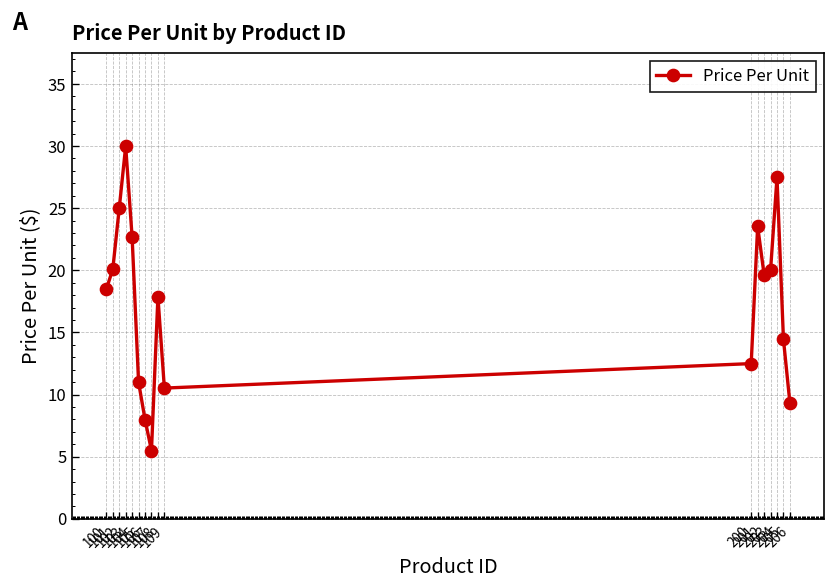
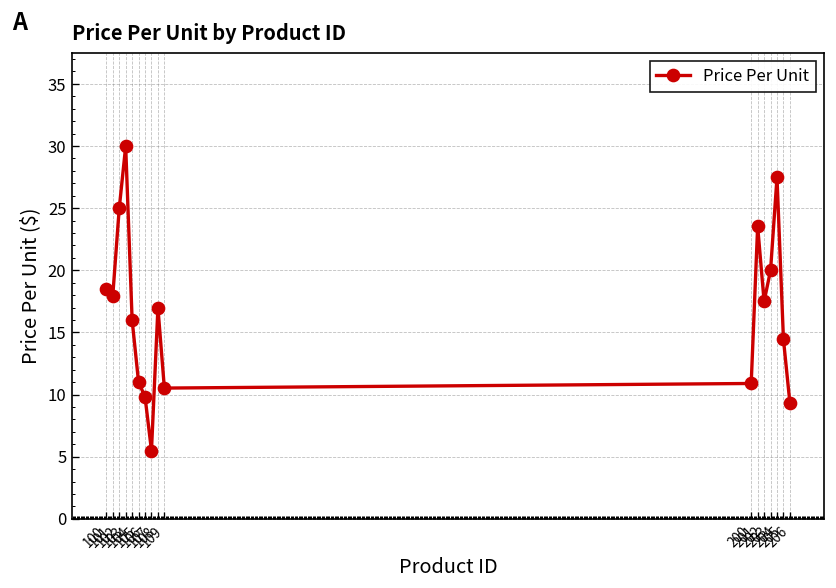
  {
    "100": 18.5,
-   "101": 20.1,
+   "101": 18.0,
    "102": 25.0,
    "103": 30.0,
-   "104": 22.7,
+   "104": 16.0,
    "105": 11.0,
-   "106": 8.0,
+   "106": 9.8,
    "107": 5.5,
-   "108": 17.9,
+   "108": 17.0,
    "109": 10.5,
-   "200": 12.5,
+   "200": 10.9,
    "201": 23.5,
-   "202": 19.6,
+   "202": 17.5,
    "203": 20.0,
    "204": 27.5,
    "205": 14.4,
    "206": 9.3
  }
